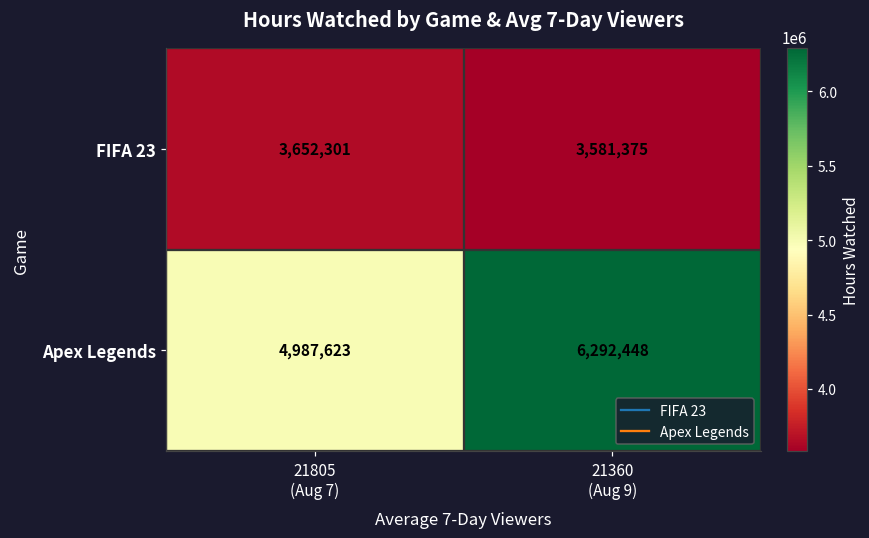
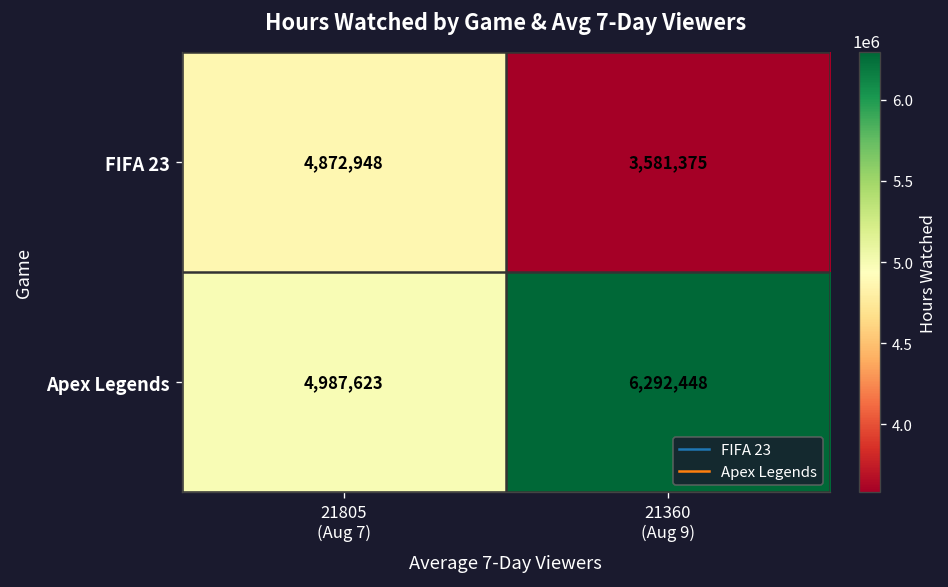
  {
    "FIFA 23": {
-     "21805 (Aug 7)": "3,652,301",
+     "21805 (Aug 7)": "4,872,948",
      "21360 (Aug 9)": "3,581,375"
    },
    "Apex Legends": {
      "21805 (Aug 7)": "4,987,623",
      "21360 (Aug 9)": "6,292,448"
    }
  }
